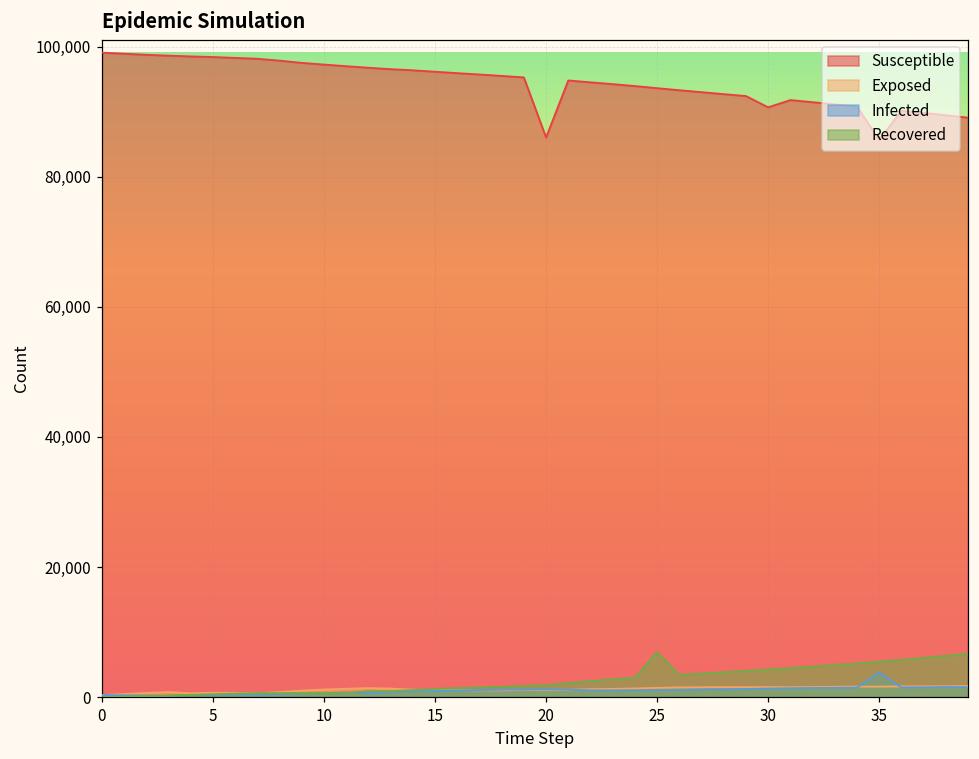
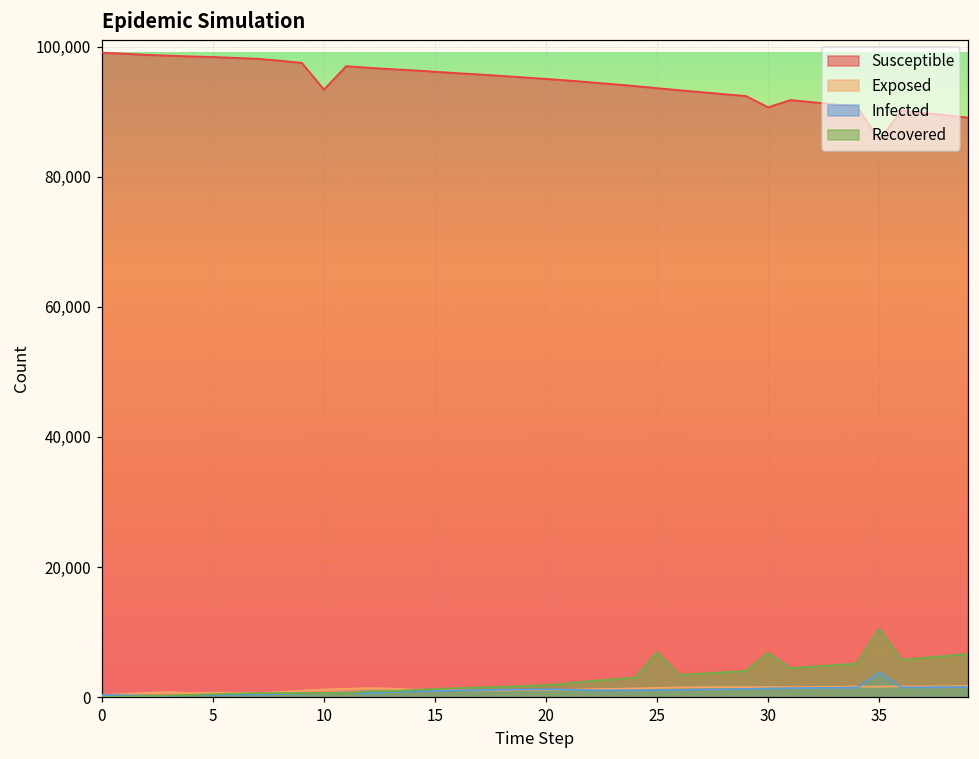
  {
    "Susceptible": {
      "0": "99,000",
      "5": "98,000",
-     "10": "97,000",
+     "10": "93,000",
      "15": "96,000",
-     "20": "86,000",
+     "20": "95,000",
      "25": "94,000",
      "30": "91,000"
    },
    "Exposed": {
      "10": "1,000",
      "35": "2,000"
    },
    "Infected": {
      "35": "4,000"
    },
    "Recovered": {
      "20": "2,000",
      "25": "7,000",
-     "30": "4,000",
-     "35": "5,000"
+     "30": "7,000",
+     "35": "11,000"
    }
  }
